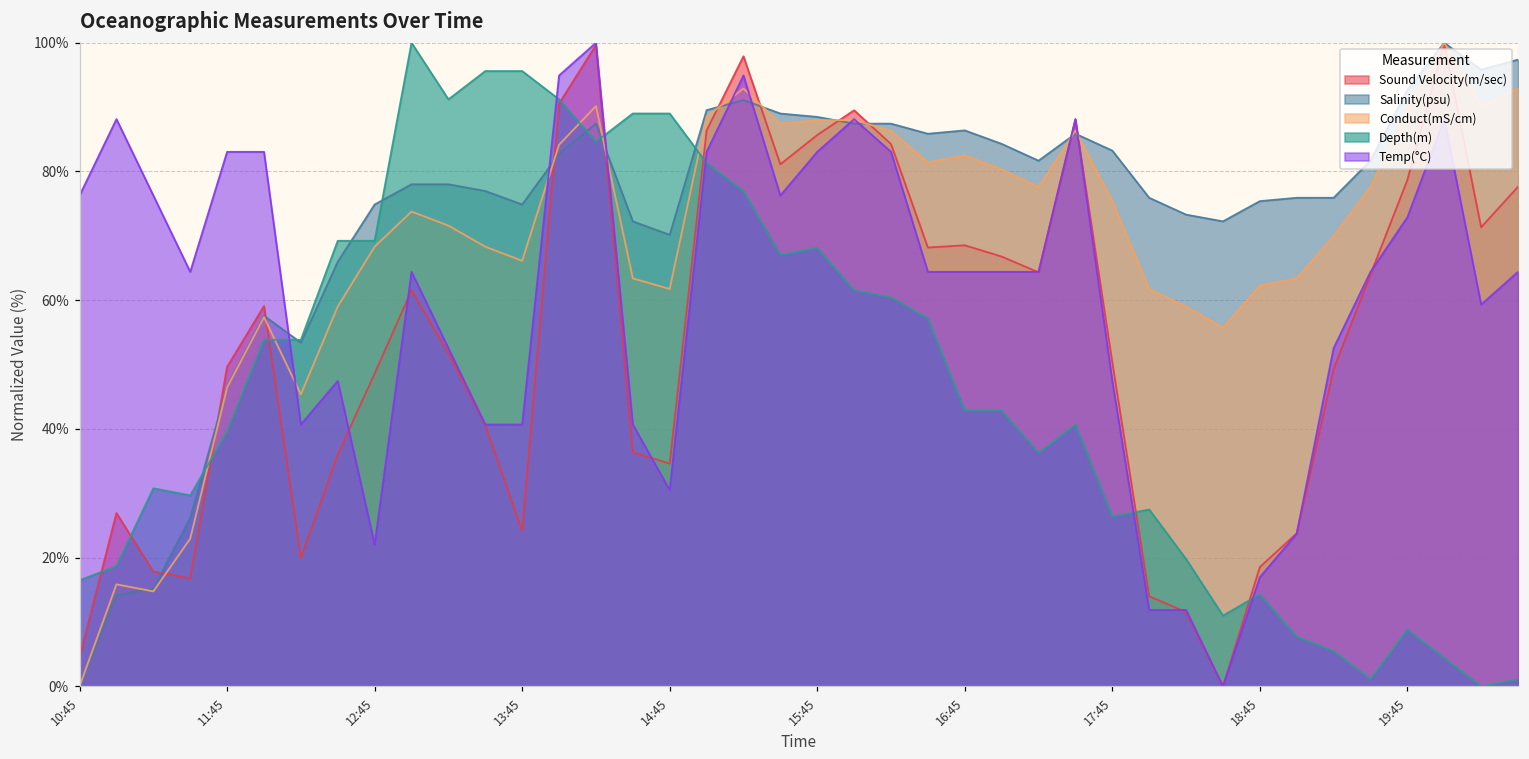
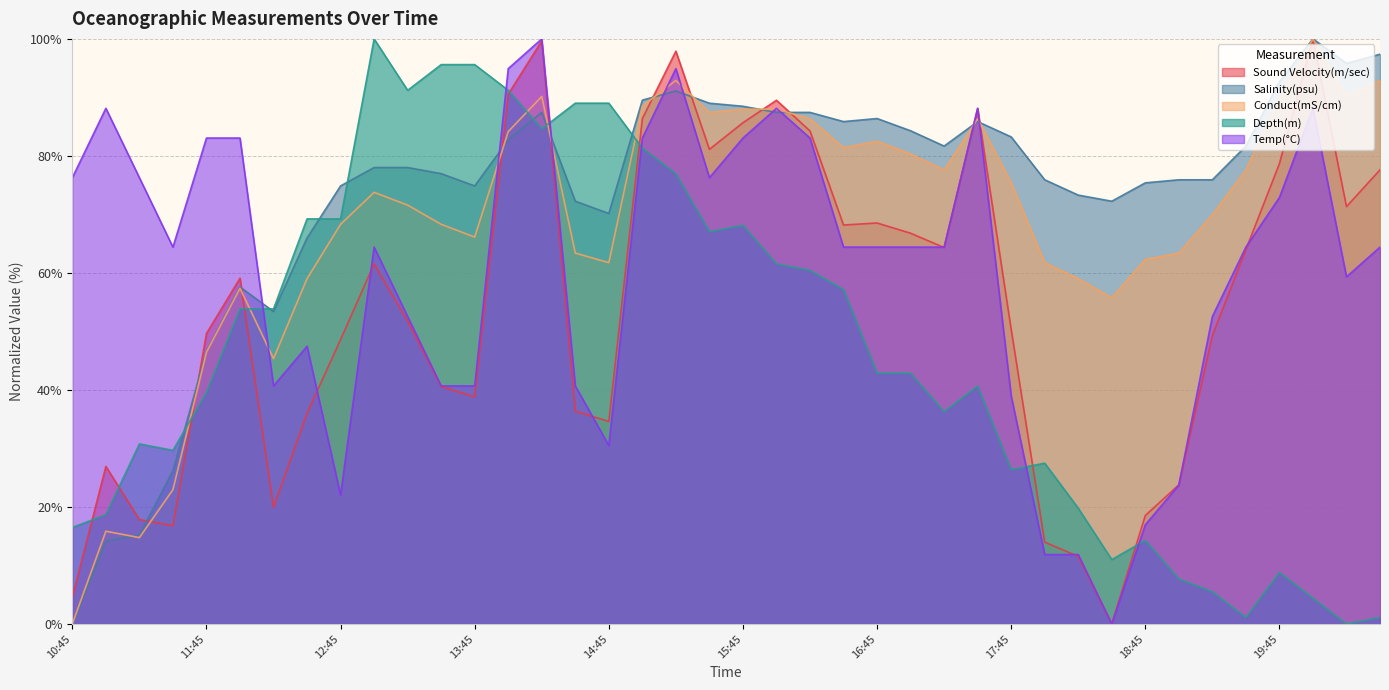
  {
    "Sound Velocity(m/sec)": {
      "10:45": "5%",
      "11:45": "50%",
      "12:45": "49%",
-     "13:45": "24%",
+     "13:45": "39%",
      "14:45": "35%",
      "15:45": "86%",
      "16:45": "69%",
      "17:45": "50%",
      "18:45": "19%",
      "19:45": "79%"
    },
    "Conduct(mS/cm)": {
      "12:45": "68%",
      "13:45": "66%",
      "14:45": "62%",
      "15:45": "88%",
      "16:45": "83%",
      "17:45": "75%",
      "18:45": "62%"
    },
    "Temp(°C)": {
      "10:45": "76%",
      "11:45": "83%",
      "12:45": "22%",
      "13:45": "41%",
      "14:45": "31%",
      "15:45": "83%",
      "16:45": "64%",
-     "17:45": "47%",
+     "17:45": "39%",
      "18:45": "17%",
      "19:45": "73%"
    }
  }
